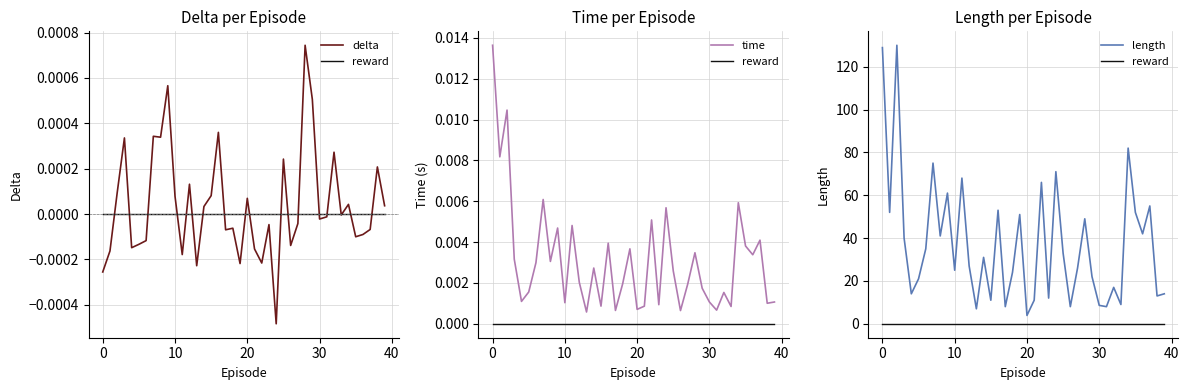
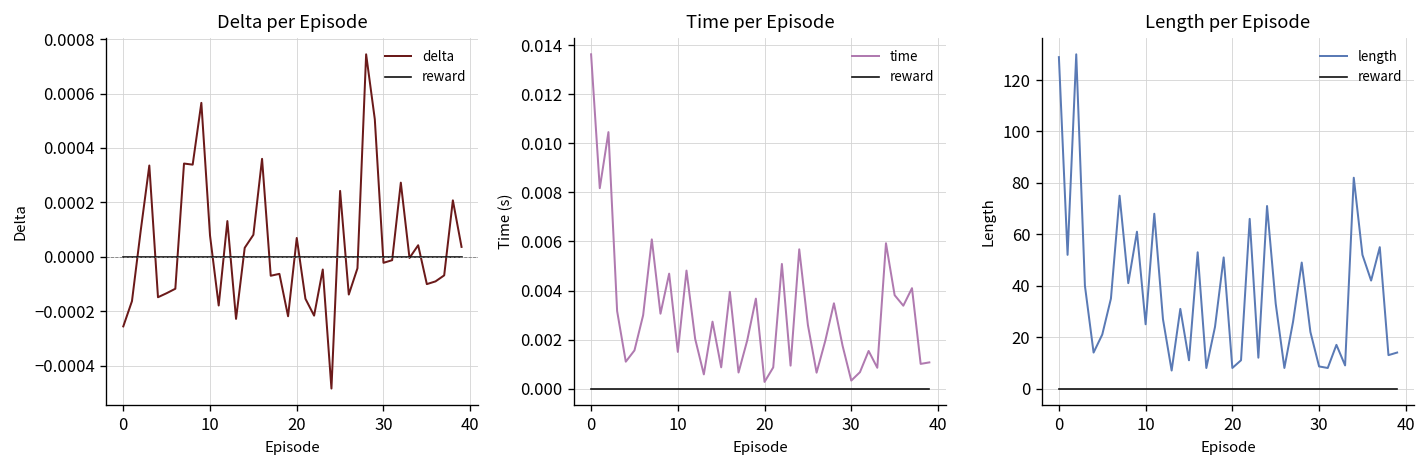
  {
    "Delta per Episode": {
      "delta": {
        "0": -0.00026,
        "10": 0.00008,
        "20": 0.00007,
        "30": -0.00002
      },
      "reward": {
        "0": 0.00000,
        "10": 0.00000,
        "20": 0.00000,
        "30": 0.00000
      }
    },
    "Time per Episode": {
      "time": {
        "0": 0.0136,
-       "10": 0.0010,
-       "20": 0.0007,
-       "30": 0.0011
+       "10": 0.0015,
+       "20": 0.0003,
+       "30": 0.0003
      },
      "reward": {
        "0": 0.0000,
        "10": 0.0000,
        "20": 0.0000,
        "30": 0.0000
      }
    },
    "Length per Episode": {
      "length": {
        "0": 129,
        "10": 25,
-       "20": 4,
+       "20": 8,
        "30": 9
      },
      "reward": {
        "0": 0,
        "10": 0,
        "20": 0,
        "30": 0
      }
    }
  }
